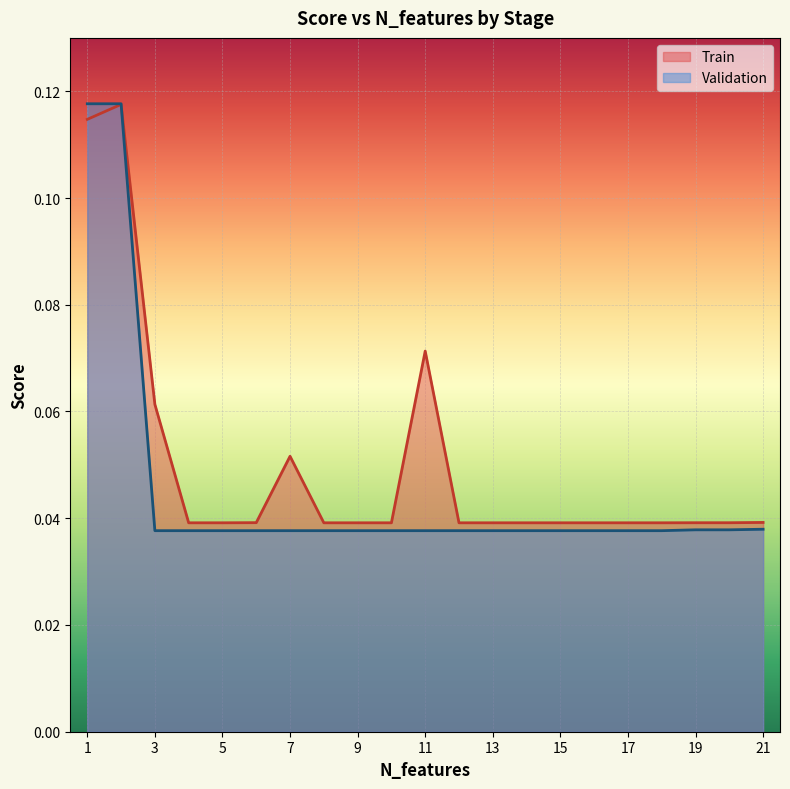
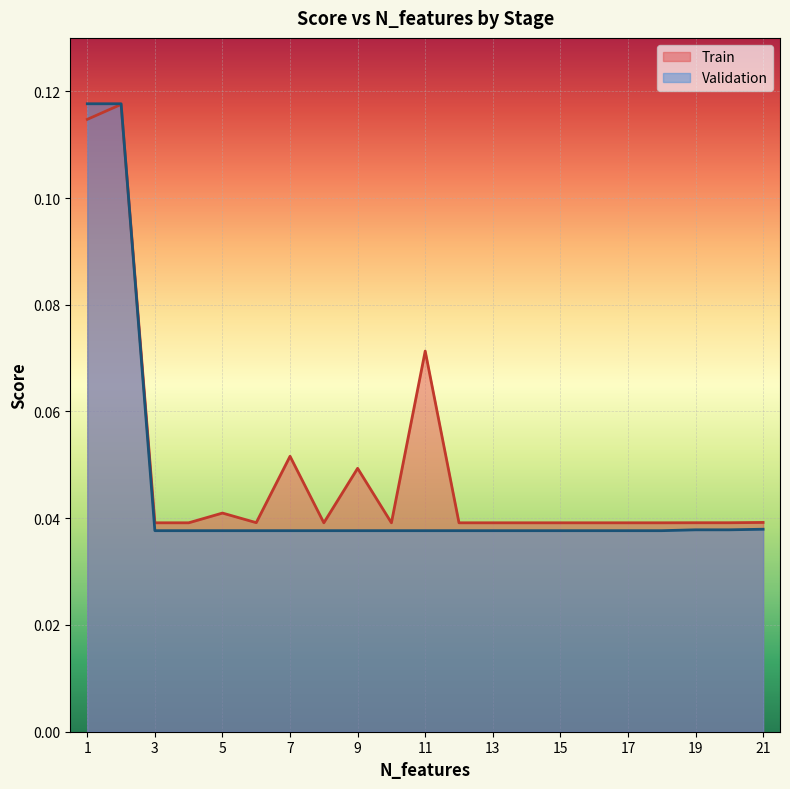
  {
    "Train": {
      "1": 0.115,
-     "3": 0.061,
-     "5": 0.039,
+     "3": 0.039,
+     "5": 0.041,
      "7": 0.052,
-     "9": 0.039,
+     "9": 0.049,
      "11": 0.071,
      "13": 0.039,
      "15": 0.039,
      "17": 0.039,
      "19": 0.039,
      "21": 0.039
    },
    "Validation": {
      "1": 0.118,
      "3": 0.038,
      "5": 0.038,
      "7": 0.038,
      "9": 0.038,
      "11": 0.038,
      "13": 0.038,
      "15": 0.038,
      "17": 0.038,
      "19": 0.038,
      "21": 0.038
    }
  }
